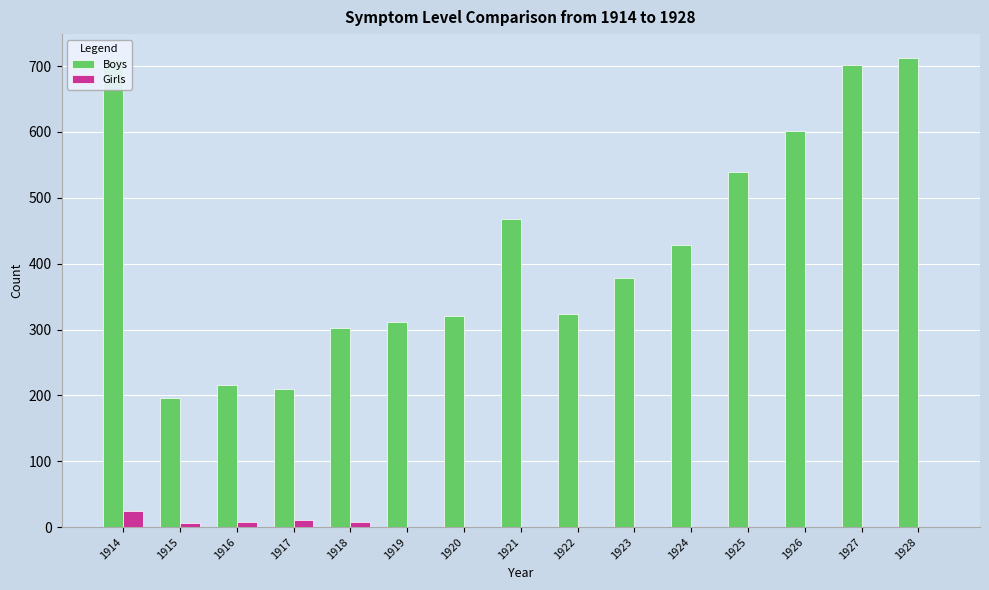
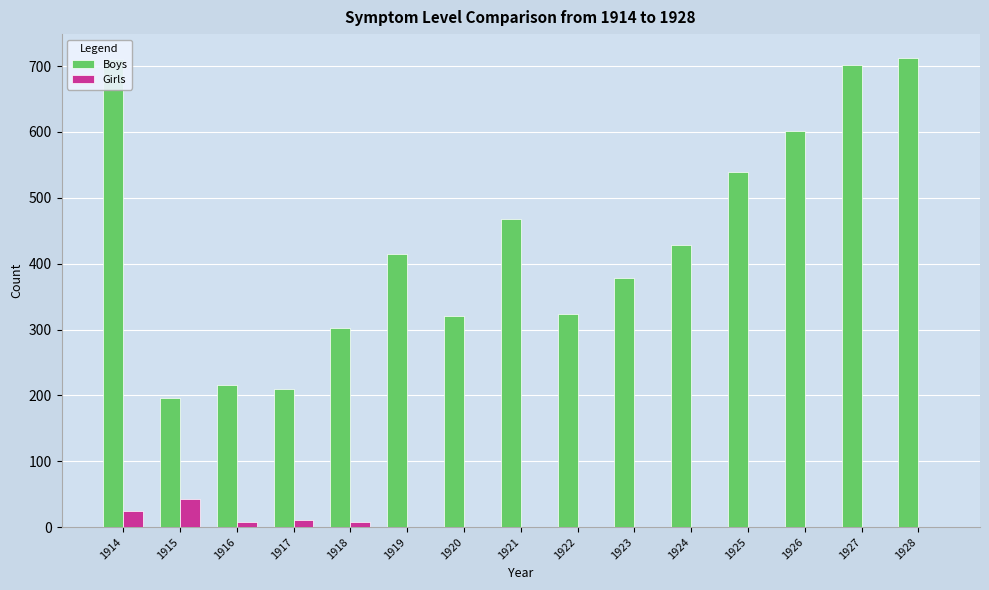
  {
    "Boys": {
      "1915": 200,
      "1916": 220,
      "1917": 210,
      "1918": 300,
-     "1919": 310,
+     "1919": 420,
      "1920": 320,
      "1921": 470,
      "1922": 320,
      "1923": 380,
      "1924": 430,
      "1925": 540,
      "1926": 600,
      "1927": 700,
      "1928": 710
    },
    "Girls": {
      "1914": 20,
-     "1915": 10,
+     "1915": 40,
      "1916": 10,
      "1917": 10,
      "1918": 10,
      "1919": 0,
      "1920": 0,
      "1921": 0,
      "1922": 0,
      "1923": 0,
      "1924": 0,
      "1925": 0,
      "1926": 0,
      "1927": 0,
      "1928": 0
    }
  }
